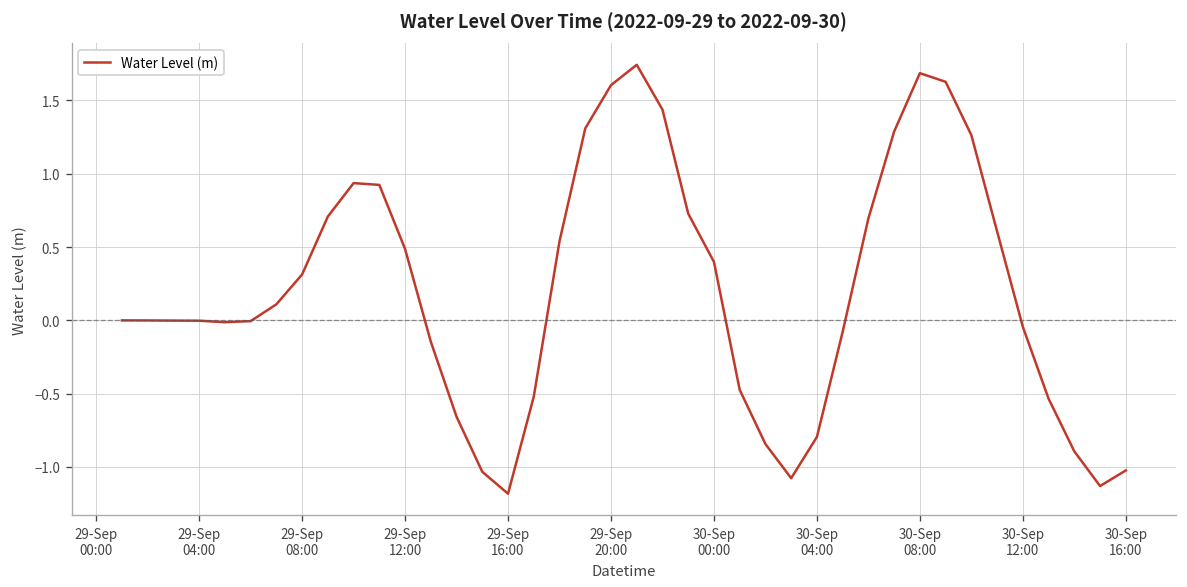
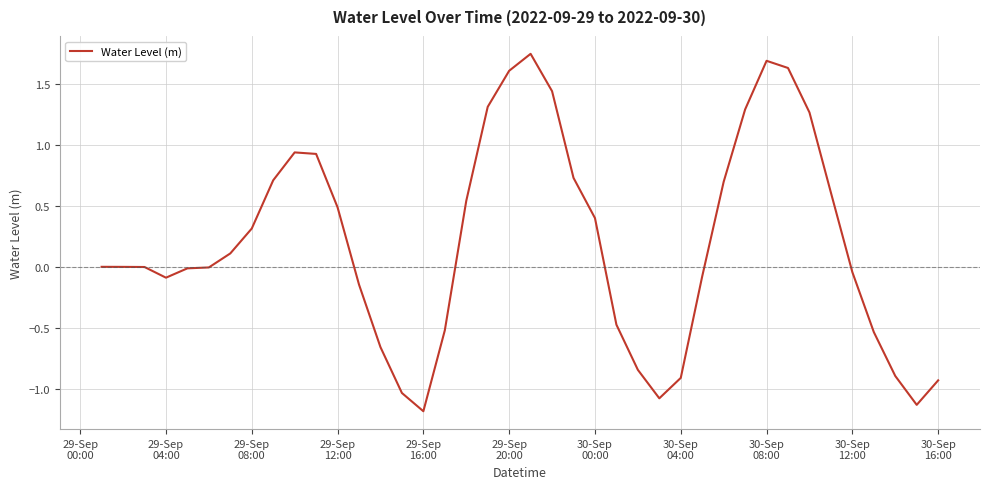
  {
-   "29-Sep 04:00": 0.00,
+   "29-Sep 04:00": -0.09,
    "29-Sep 08:00": 0.31,
    "29-Sep 12:00": 0.49,
    "29-Sep 16:00": -1.18,
    "29-Sep 20:00": 1.60,
    "30-Sep 00:00": 0.40,
-   "30-Sep 04:00": -0.80,
+   "30-Sep 04:00": -0.91,
    "30-Sep 08:00": 1.69,
    "30-Sep 12:00": -0.04,
-   "30-Sep 16:00": -1.02
+   "30-Sep 16:00": -0.93
  }
